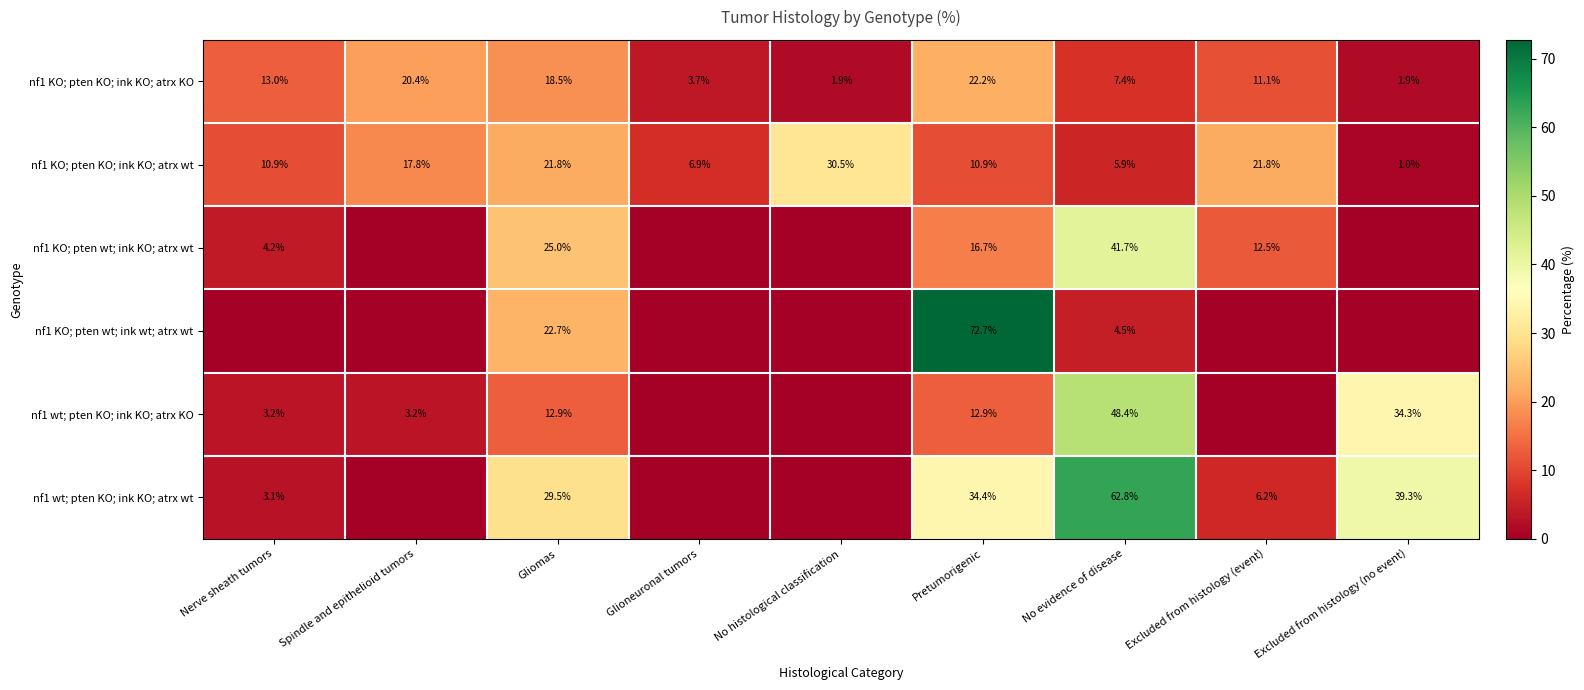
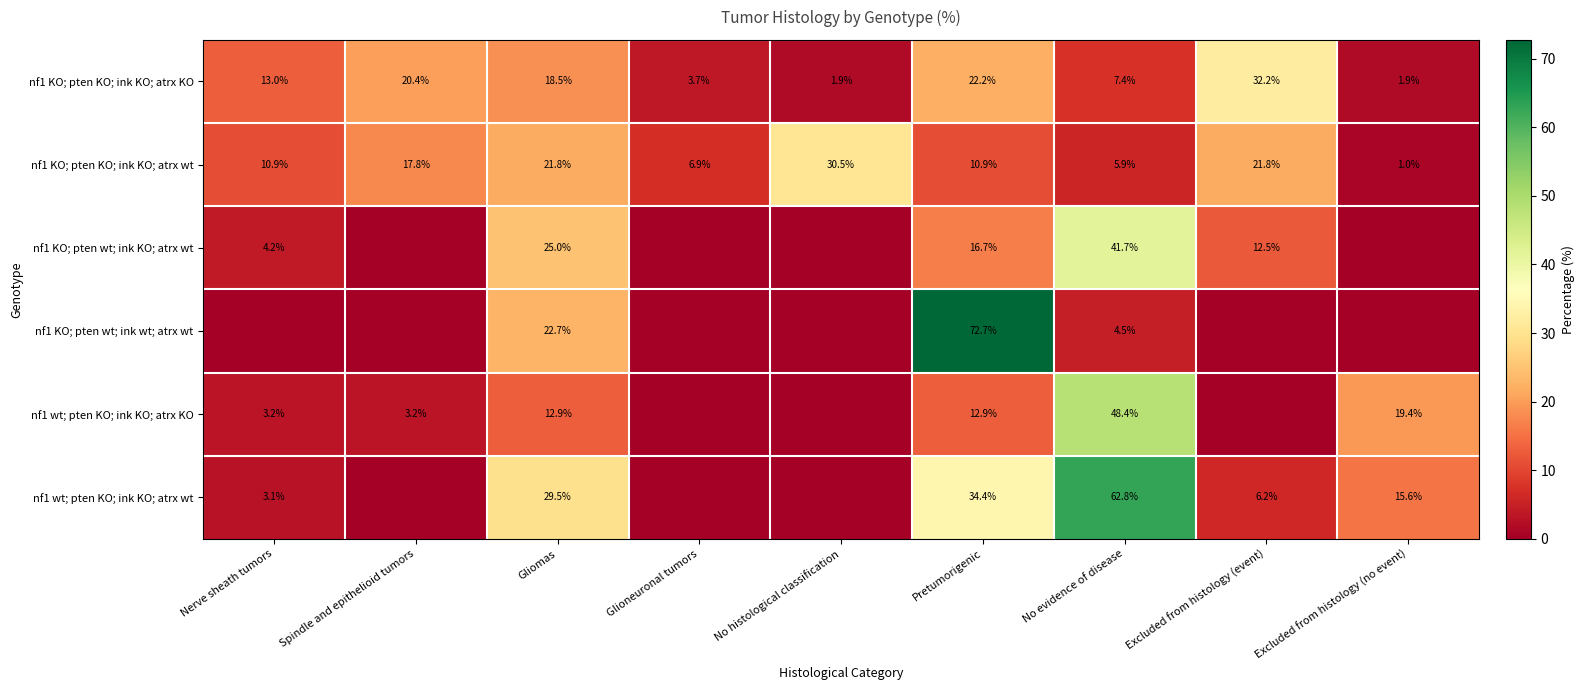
  {
    "nf1 KO; pten KO; ink KO; atrx KO": {
      "Nerve sheath tumors": "13.0%",
      "Spindle and epithelioid tumors": "20.4%",
      "Gliomas": "18.5%",
      "Glioneuronal tumors": "3.7%",
      "No histological classification": "1.9%",
      "Pretumorigenic": "22.2%",
      "No evidence of disease": "7.4%",
-     "Excluded from histology (event)": "11.1%",
+     "Excluded from histology (event)": "32.2%",
      "Excluded from histology (no event)": "1.9%"
    },
    "nf1 KO; pten KO; ink KO; atrx wt": {
      "Nerve sheath tumors": "10.9%",
      "Spindle and epithelioid tumors": "17.8%",
      "Gliomas": "21.8%",
      "Glioneuronal tumors": "6.9%",
      "No histological classification": "30.5%",
      "Pretumorigenic": "10.9%",
      "No evidence of disease": "5.9%",
      "Excluded from histology (event)": "21.8%",
      "Excluded from histology (no event)": "1.0%"
    },
    "nf1 KO; pten wt; ink KO; atrx wt": {
      "Nerve sheath tumors": "4.2%",
      "Gliomas": "25.0%",
      "Pretumorigenic": "16.7%",
      "No evidence of disease": "41.7%",
      "Excluded from histology (event)": "12.5%"
    },
    "nf1 KO; pten wt; ink wt; atrx wt": {
      "Gliomas": "22.7%",
      "Pretumorigenic": "72.7%",
      "No evidence of disease": "4.5%"
    },
    "nf1 wt; pten KO; ink KO; atrx KO": {
      "Nerve sheath tumors": "3.2%",
      "Spindle and epithelioid tumors": "3.2%",
      "Gliomas": "12.9%",
      "Pretumorigenic": "12.9%",
      "No evidence of disease": "48.4%",
-     "Excluded from histology (no event)": "34.3%"
+     "Excluded from histology (no event)": "19.4%"
    },
    "nf1 wt; pten KO; ink KO; atrx wt": {
      "Nerve sheath tumors": "3.1%",
      "Gliomas": "29.5%",
      "Pretumorigenic": "34.4%",
      "No evidence of disease": "62.8%",
      "Excluded from histology (event)": "6.2%",
-     "Excluded from histology (no event)": "39.3%"
+     "Excluded from histology (no event)": "15.6%"
    }
  }
